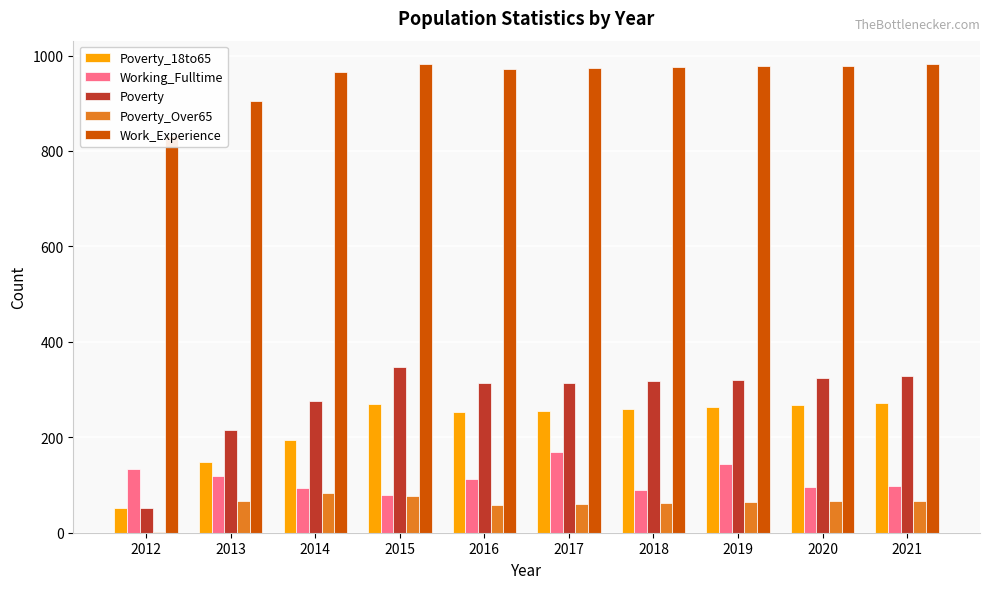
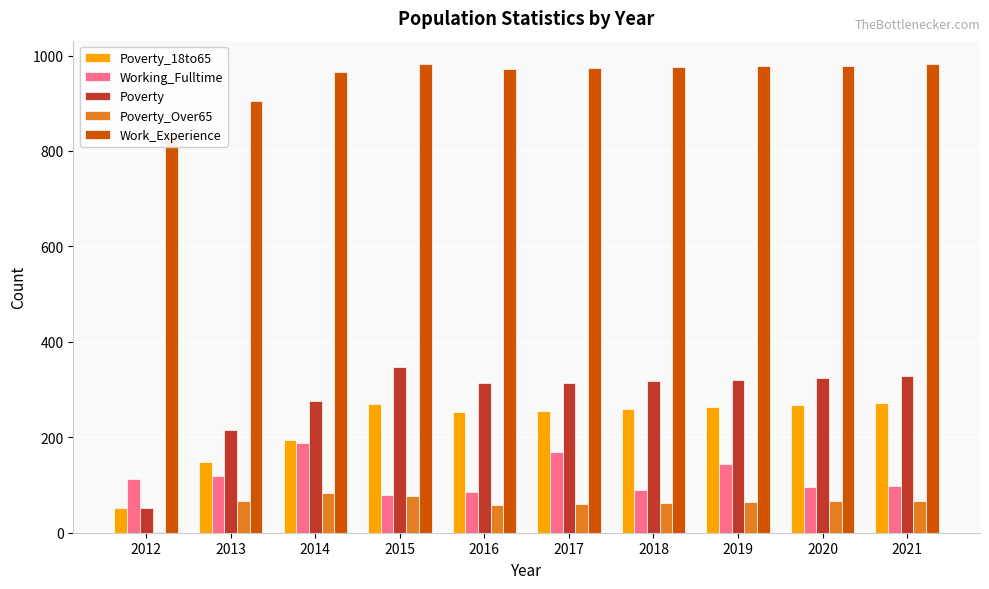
  {
    "Working_Fulltime": {
-     "2012": 130,
+     "2012": 110,
      "2013": 120,
-     "2014": 90,
+     "2014": 190,
      "2015": 80,
-     "2016": 110,
+     "2016": 90,
      "2017": 170,
      "2018": 90,
      "2019": 140,
      "2020": 100,
      "2021": 100
    }
  }
